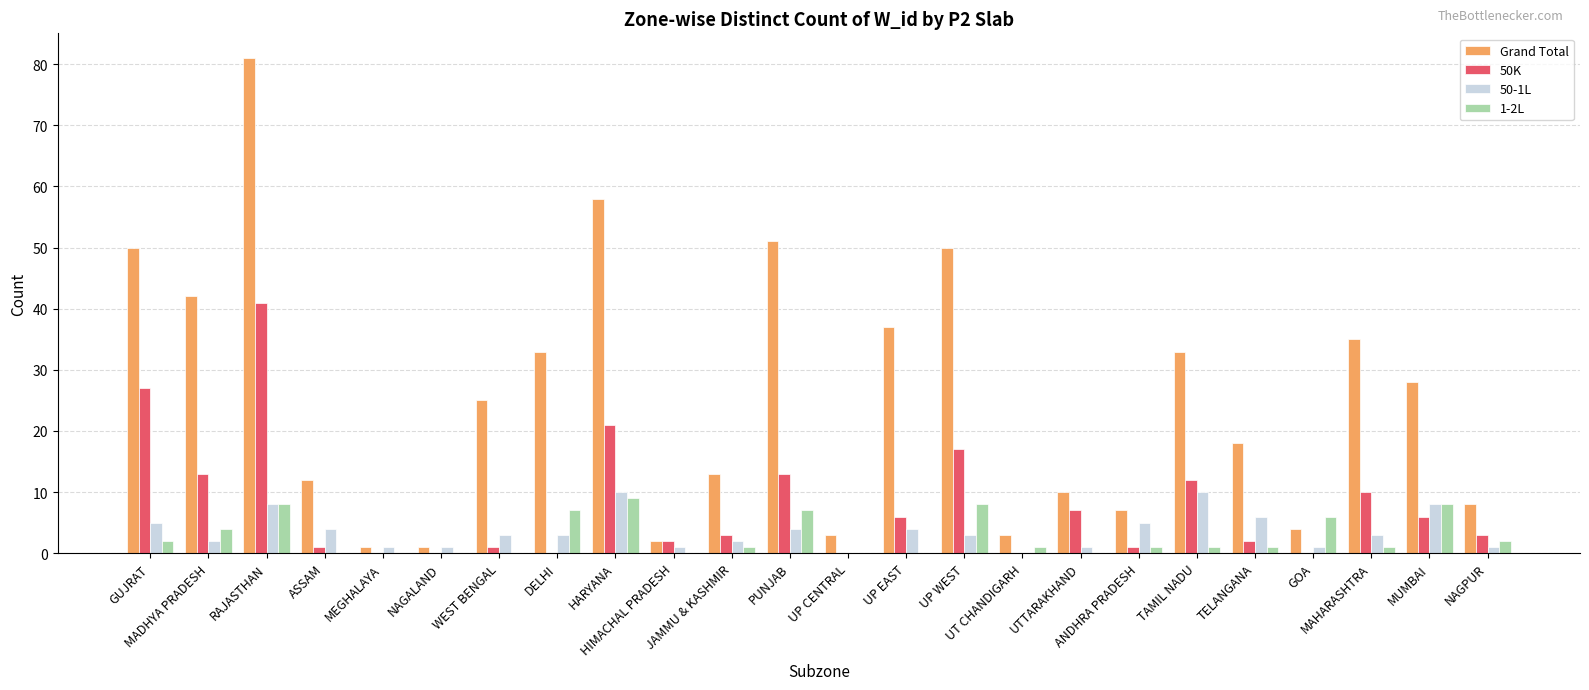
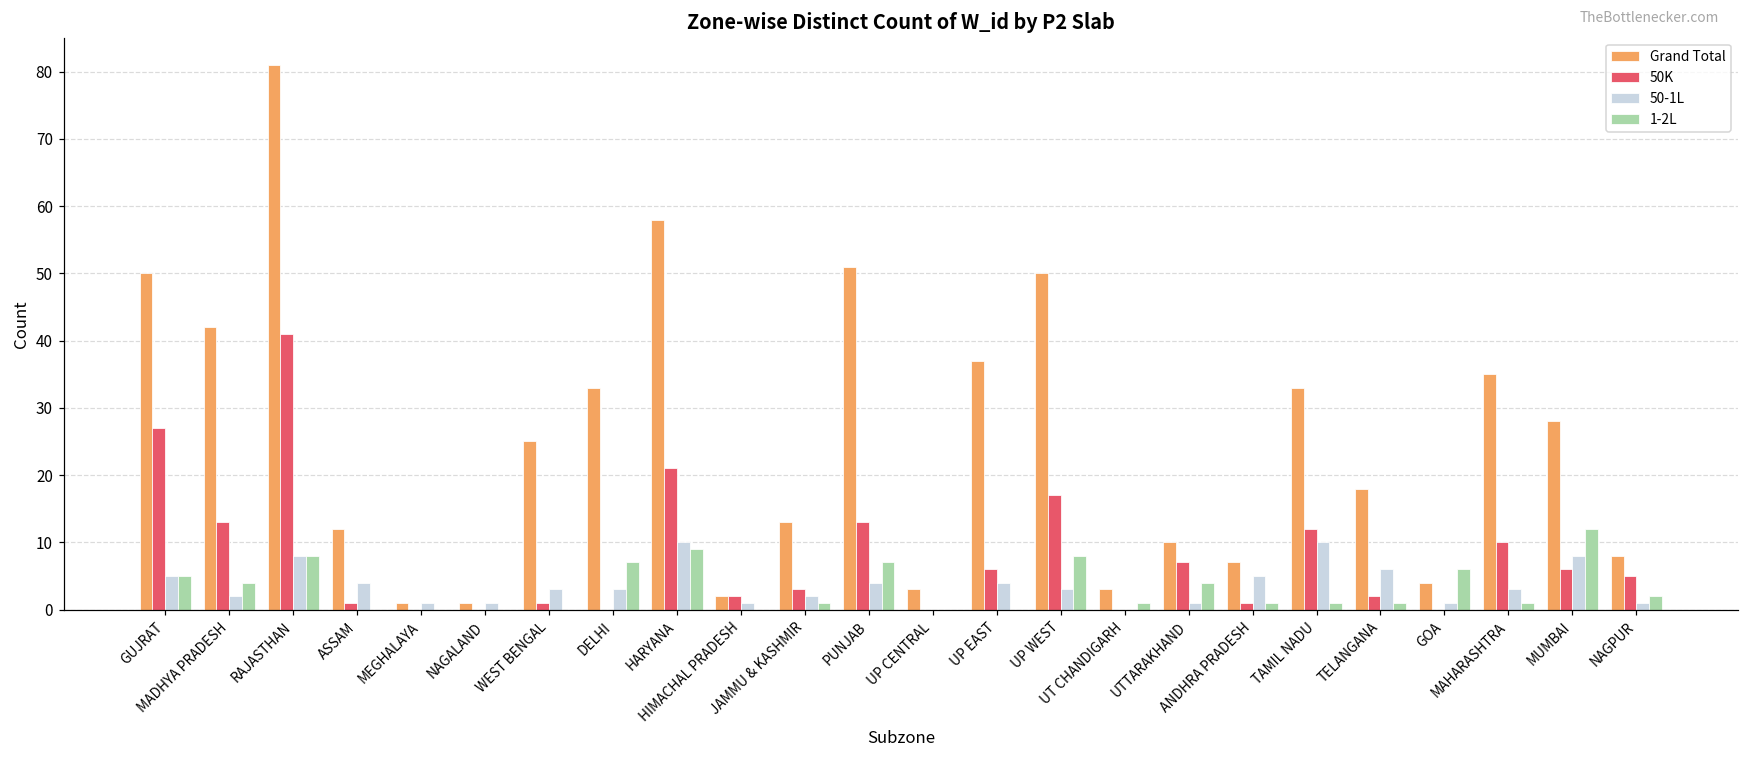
  {
    "Grand Total": {
      "GUJRAT": 50,
      "MADHYA PRADESH": 42,
      "RAJASTHAN": 81,
      "ASSAM": 12,
      "MEGHALAYA": 1,
      "NAGALAND": 1,
      "WEST BENGAL": 25,
      "DELHI": 33,
      "HARYANA": 58,
      "HIMACHAL PRADESH": 2,
      "JAMMU & KASHMIR": 13,
      "PUNJAB": 51,
      "UP CENTRAL": 3,
      "UP EAST": 37,
      "UP WEST": 50,
      "UT CHANDIGARH": 3,
      "UTTARAKHAND": 10,
      "ANDHRA PRADESH": 7,
      "TAMIL NADU": 33,
      "TELANGANA": 18,
      "GOA": 4,
      "MAHARASHTRA": 35,
      "MUMBAI": 28,
      "NAGPUR": 8
    },
    "50K": {
      "GUJRAT": 27,
      "MADHYA PRADESH": 13,
      "RAJASTHAN": 41,
      "ASSAM": 1,
      "MEGHALAYA": 0,
      "NAGALAND": 0,
      "WEST BENGAL": 1,
      "DELHI": 0,
      "HARYANA": 21,
      "HIMACHAL PRADESH": 2,
      "JAMMU & KASHMIR": 3,
      "PUNJAB": 13,
      "UP CENTRAL": 0,
      "UP EAST": 6,
      "UP WEST": 17,
      "UT CHANDIGARH": 0,
      "UTTARAKHAND": 7,
      "ANDHRA PRADESH": 1,
      "TAMIL NADU": 12,
      "TELANGANA": 2,
      "GOA": 0,
      "MAHARASHTRA": 10,
      "MUMBAI": 6,
-     "NAGPUR": 3
+     "NAGPUR": 5
    },
    "50-1L": {
      "GUJRAT": 5,
      "MADHYA PRADESH": 2,
      "RAJASTHAN": 8,
      "ASSAM": 4,
      "MEGHALAYA": 1,
      "NAGALAND": 1,
      "WEST BENGAL": 3,
      "DELHI": 3,
      "HARYANA": 10,
      "HIMACHAL PRADESH": 1,
      "JAMMU & KASHMIR": 2,
      "PUNJAB": 4,
      "UP CENTRAL": 0,
      "UP EAST": 4,
      "UP WEST": 3,
      "UT CHANDIGARH": 0,
      "UTTARAKHAND": 1,
      "ANDHRA PRADESH": 5,
      "TAMIL NADU": 10,
      "TELANGANA": 6,
      "GOA": 1,
      "MAHARASHTRA": 3,
      "MUMBAI": 8,
      "NAGPUR": 1
    },
    "1-2L": {
-     "GUJRAT": 2,
+     "GUJRAT": 5,
      "MADHYA PRADESH": 4,
      "RAJASTHAN": 8,
      "ASSAM": 0,
      "MEGHALAYA": 0,
      "NAGALAND": 0,
      "WEST BENGAL": 0,
      "DELHI": 7,
      "HARYANA": 9,
      "HIMACHAL PRADESH": 0,
      "JAMMU & KASHMIR": 1,
      "PUNJAB": 7,
      "UP CENTRAL": 0,
      "UP EAST": 0,
      "UP WEST": 8,
      "UT CHANDIGARH": 1,
-     "UTTARAKHAND": 0,
+     "UTTARAKHAND": 4,
      "ANDHRA PRADESH": 1,
      "TAMIL NADU": 1,
      "TELANGANA": 1,
      "GOA": 6,
      "MAHARASHTRA": 1,
-     "MUMBAI": 8,
+     "MUMBAI": 12,
      "NAGPUR": 2
    }
  }
